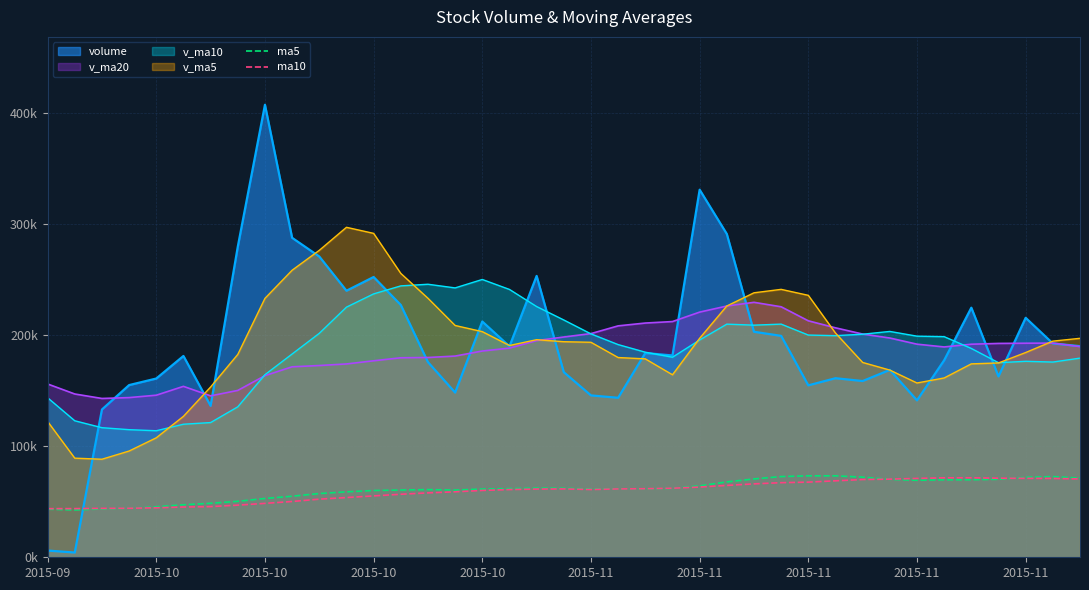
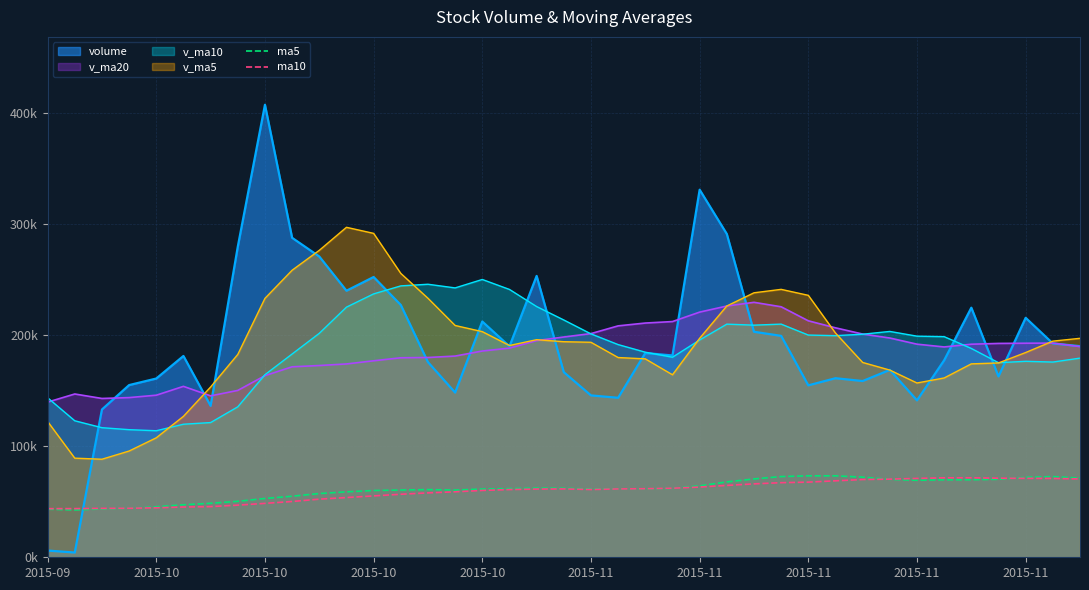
  {
    "volume": {
      "2015-09": 6000
    },
    "v_ma20": {
-     "2015-09": 156000
+     "2015-09": 140000
    },
    "v_ma10": {
      "2015-09": 144000
    },
    "v_ma5": {
      "2015-09": 122000
    }
  }
